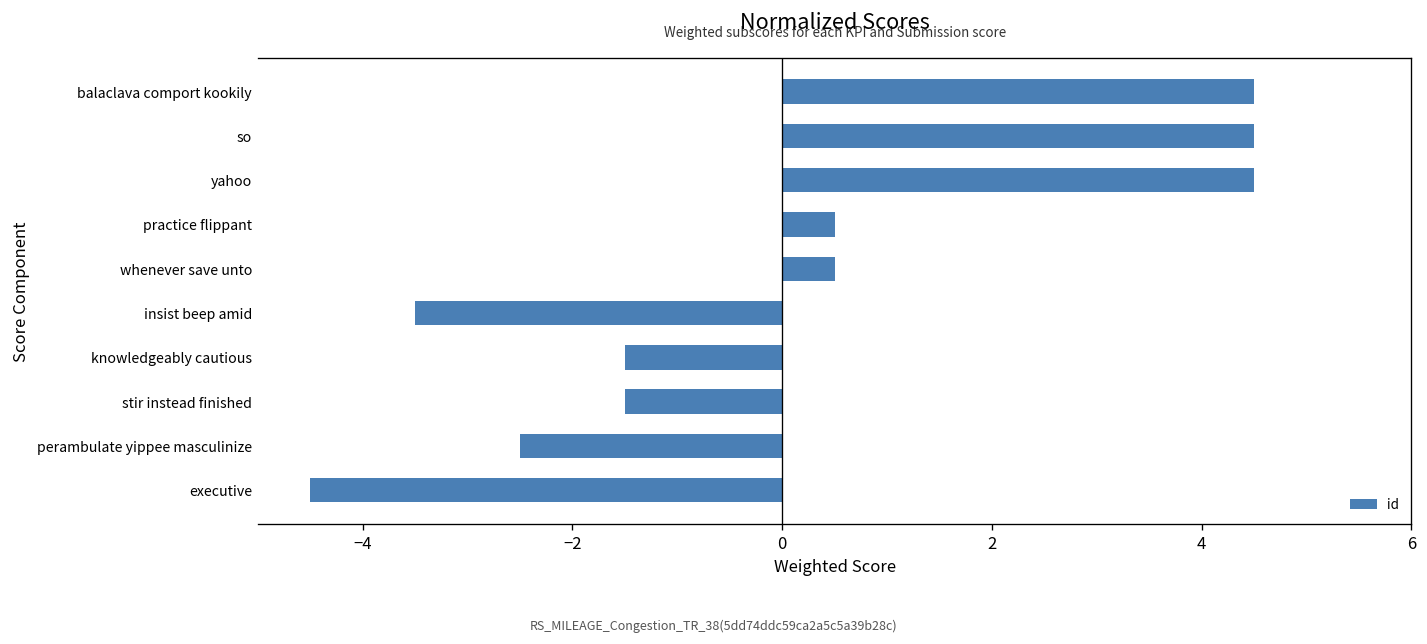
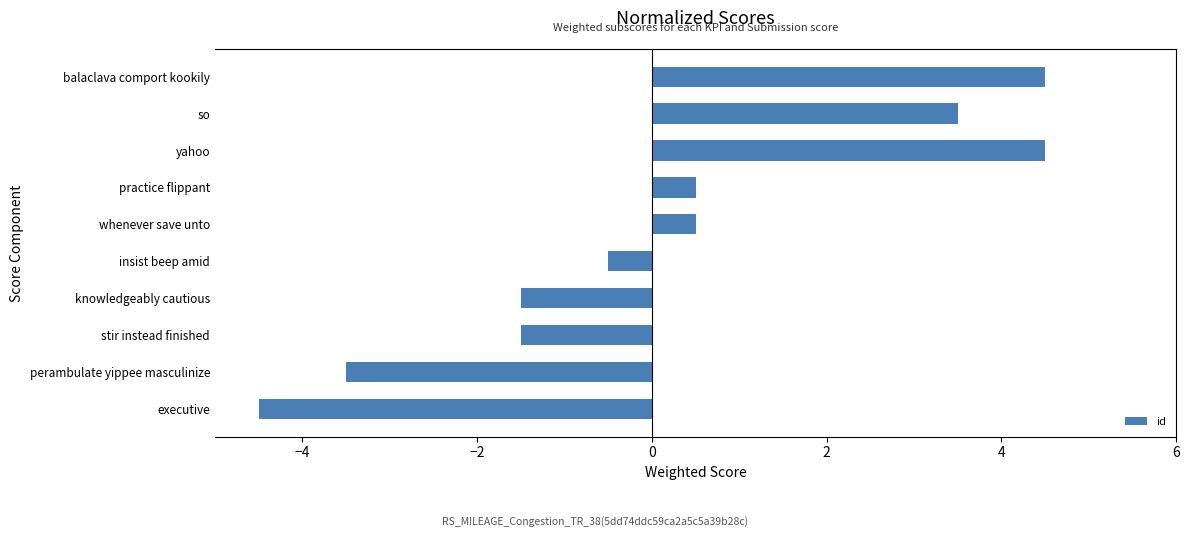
  {
    "balaclava comport kookily": 4.5,
-   "so": 4.5,
+   "so": 3.5,
    "yahoo": 4.5,
    "practice flippant": 0.5,
    "whenever save unto": 0.5,
-   "insist beep amid": -3.5,
+   "insist beep amid": -0.5,
    "knowledgeably cautious": -1.5,
    "stir instead finished": -1.5,
-   "perambulate yippee masculinize": -2.5,
+   "perambulate yippee masculinize": -3.5,
    "executive": -4.5
  }
